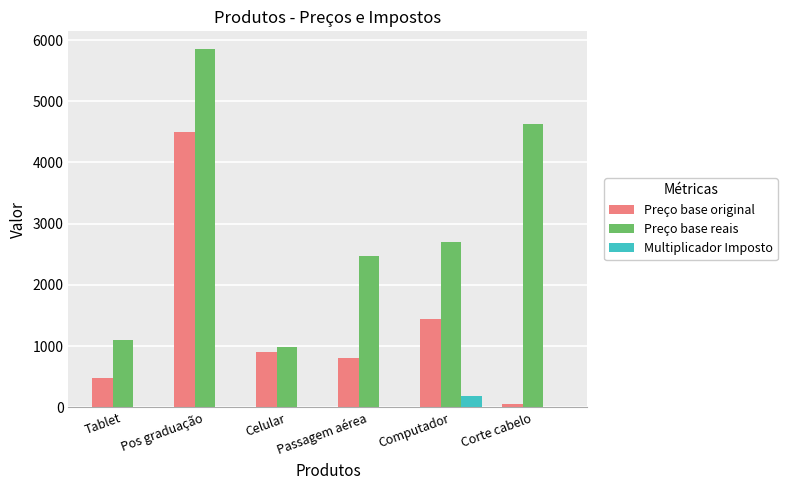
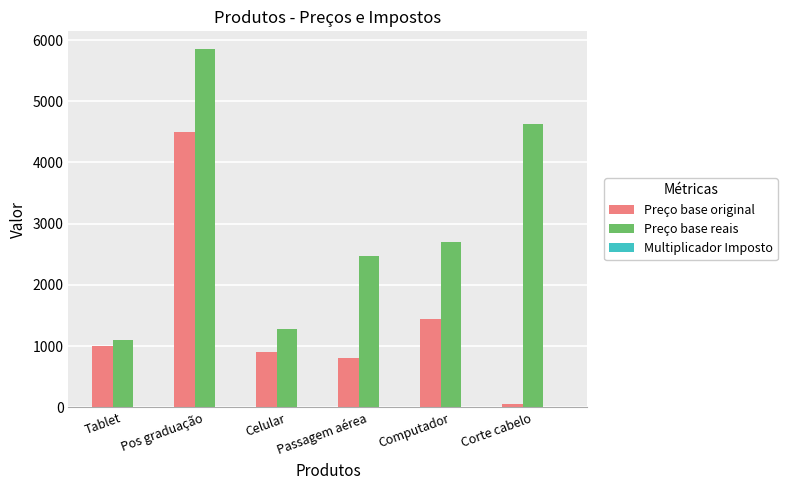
  {
    "Preço base original": {
-     "Tablet": 500,
+     "Tablet": 1000,
      "Pos graduação": 4500,
      "Celular": 900,
      "Passagem aérea": 800,
      "Computador": 1400,
      "Corte cabelo": 100
    },
    "Preço base reais": {
      "Tablet": 1100,
      "Pos graduação": 5900,
-     "Celular": 1000,
+     "Celular": 1300,
      "Passagem aérea": 2500,
      "Computador": 2700,
      "Corte cabelo": 4600
    },
    "Multiplicador Imposto": {
-     "Computador": 200
+     "Computador": 0
    }
  }
